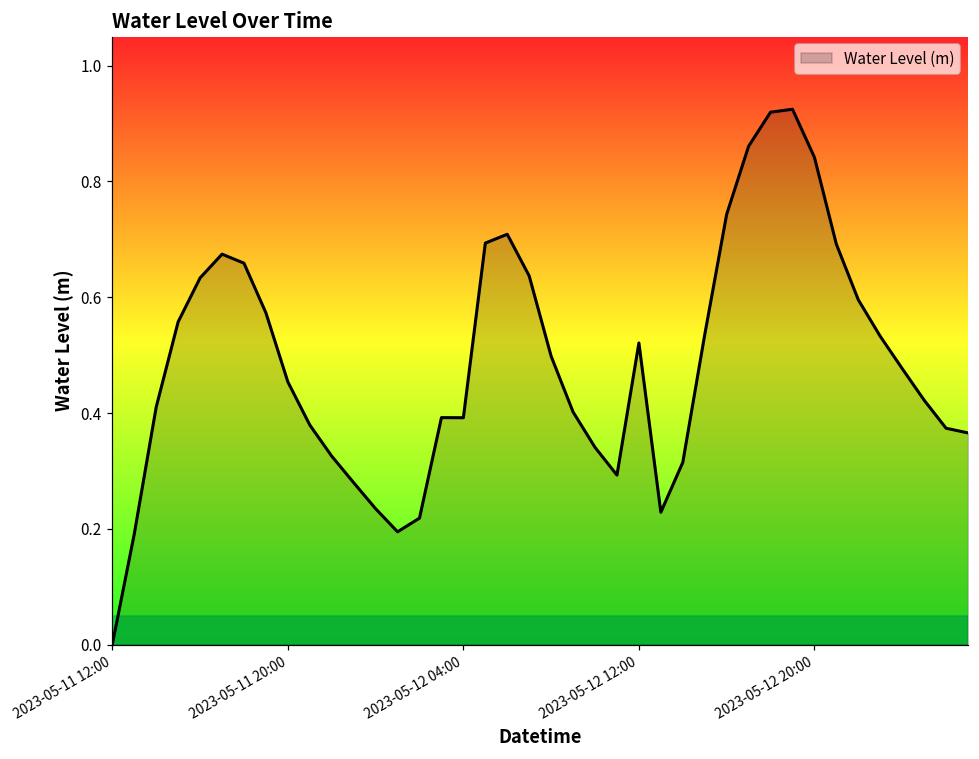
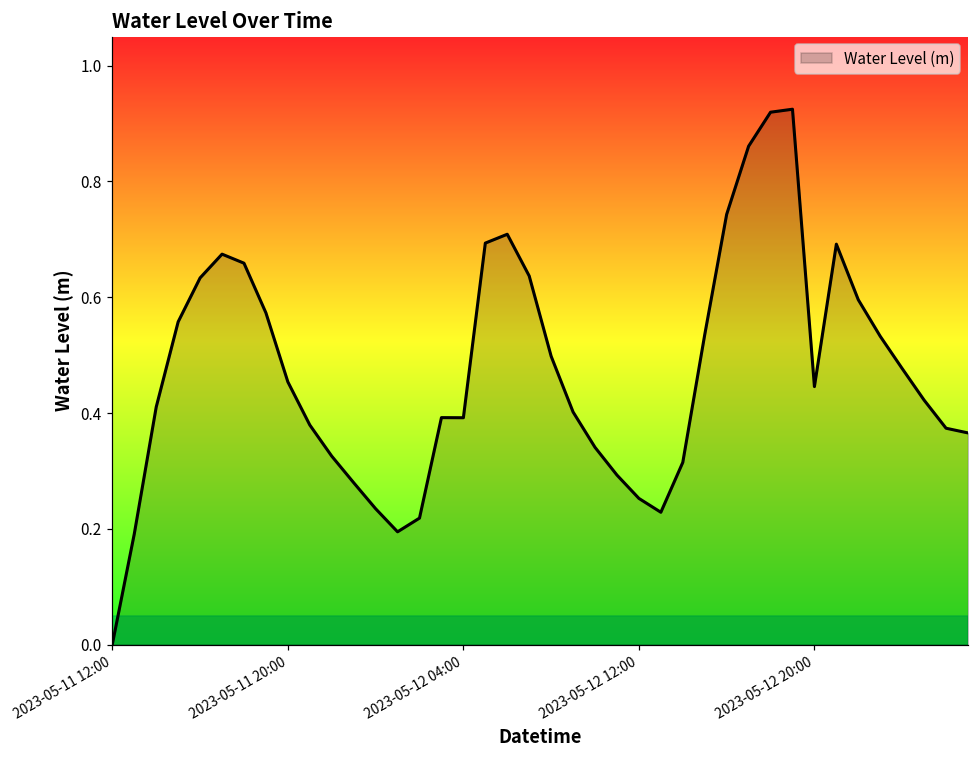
  {
    "2023-05-11 20:00": 0.45,
    "2023-05-12 04:00": 0.39,
-   "2023-05-12 12:00": 0.52,
-   "2023-05-12 20:00": 0.84
+   "2023-05-12 12:00": 0.25,
+   "2023-05-12 20:00": 0.45
  }
